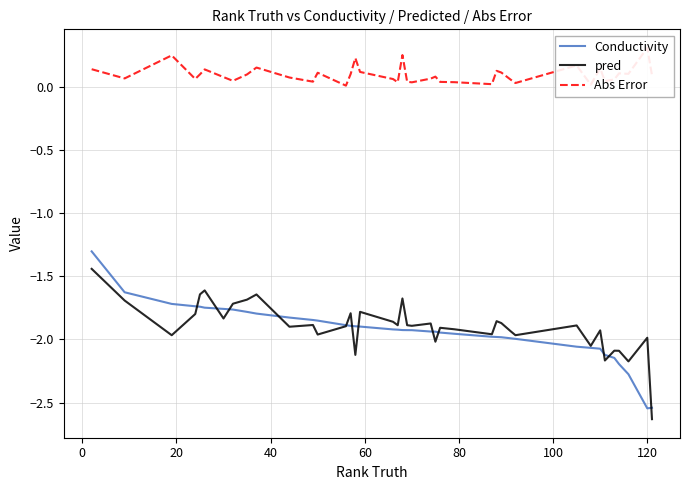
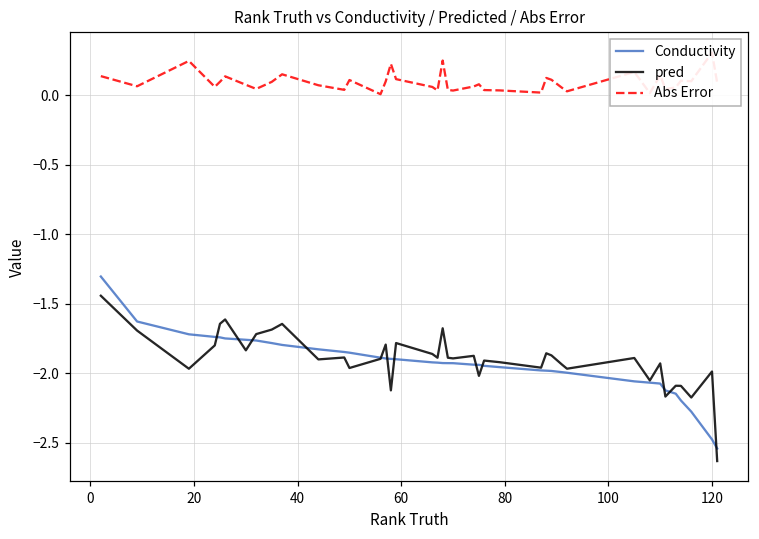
  {
    "Conductivity": {
-     "120": -2.55
+     "120": -2.48
    },
    "pred": {
      "120": -1.99
    }
  }
